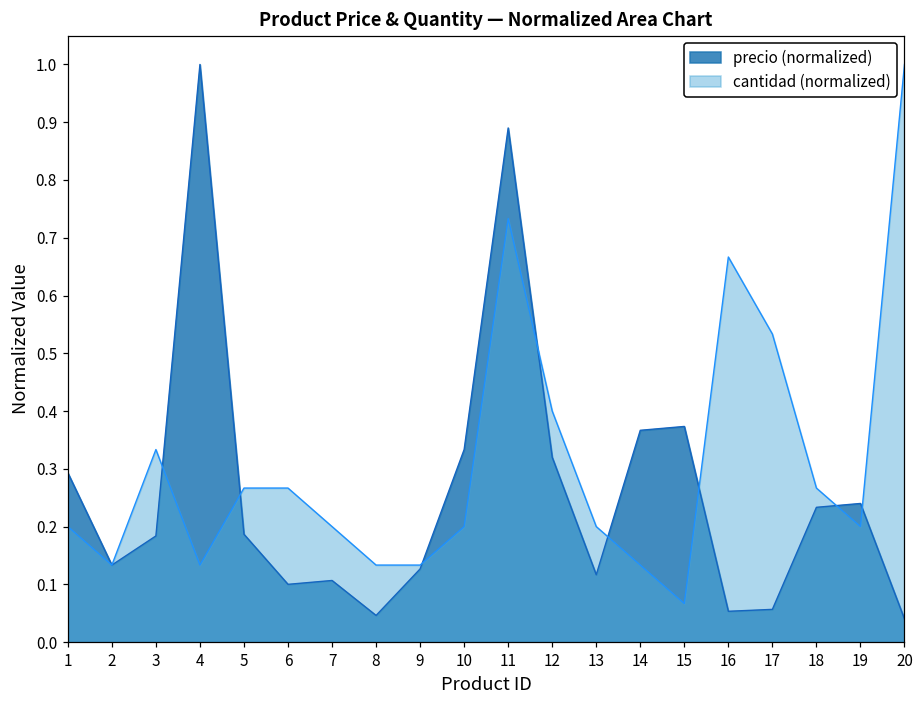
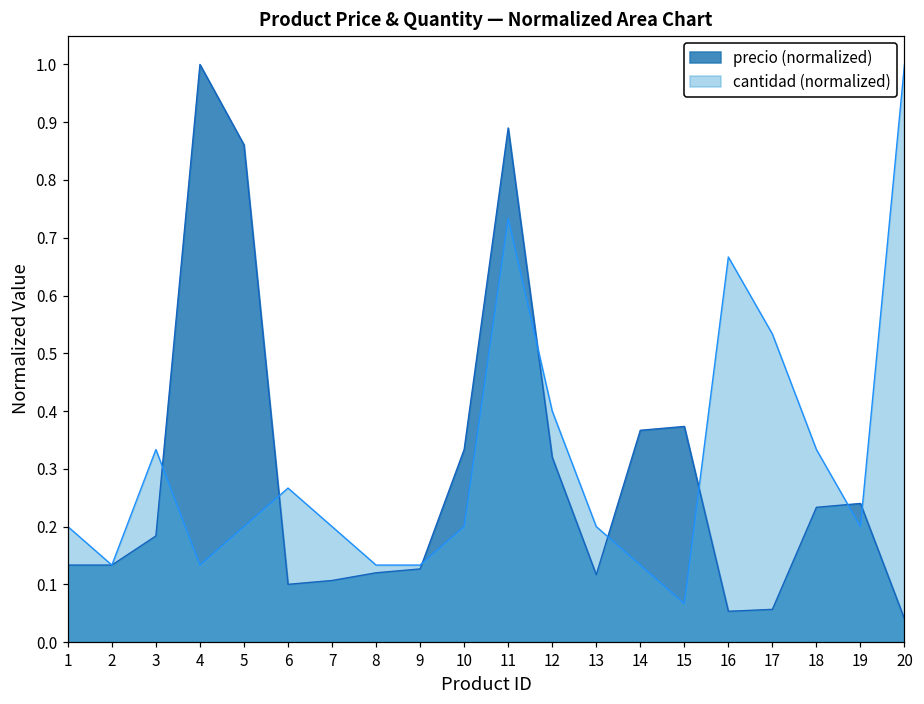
  {
    "precio (normalized)": {
-     "1": 0.29,
+     "1": 0.13,
      "3": 0.18,
      "4": 1.00,
-     "5": 0.19,
+     "5": 0.86,
      "6": 0.10,
      "7": 0.11,
-     "8": 0.05,
+     "8": 0.12,
      "9": 0.13,
      "10": 0.33,
      "11": 0.89,
      "12": 0.32,
      "13": 0.12,
      "14": 0.37,
      "15": 0.37,
      "16": 0.05,
      "17": 0.06,
      "18": 0.23,
      "19": 0.24,
      "20": 0.04
    },
    "cantidad (normalized)": {
      "1": 0.20,
      "3": 0.33,
      "4": 0.13,
-     "5": 0.27,
+     "5": 0.20,
      "6": 0.27,
      "7": 0.20,
      "8": 0.13,
      "9": 0.13,
      "10": 0.20,
      "11": 0.73,
      "12": 0.40,
      "13": 0.20,
      "14": 0.13,
      "15": 0.07,
      "16": 0.67,
      "17": 0.53,
-     "18": 0.27,
+     "18": 0.33,
      "19": 0.20,
      "20": 1.00
    }
  }
